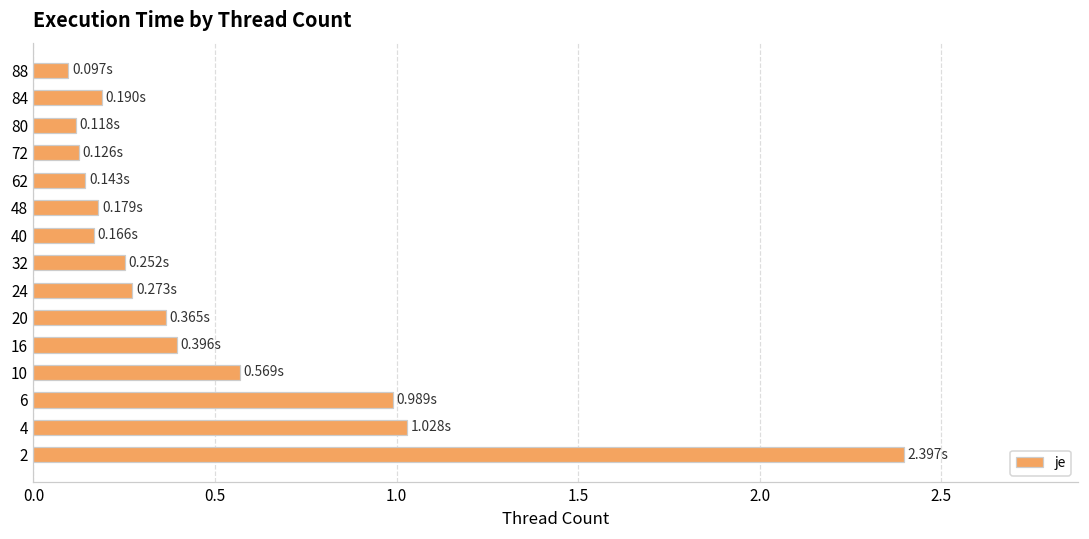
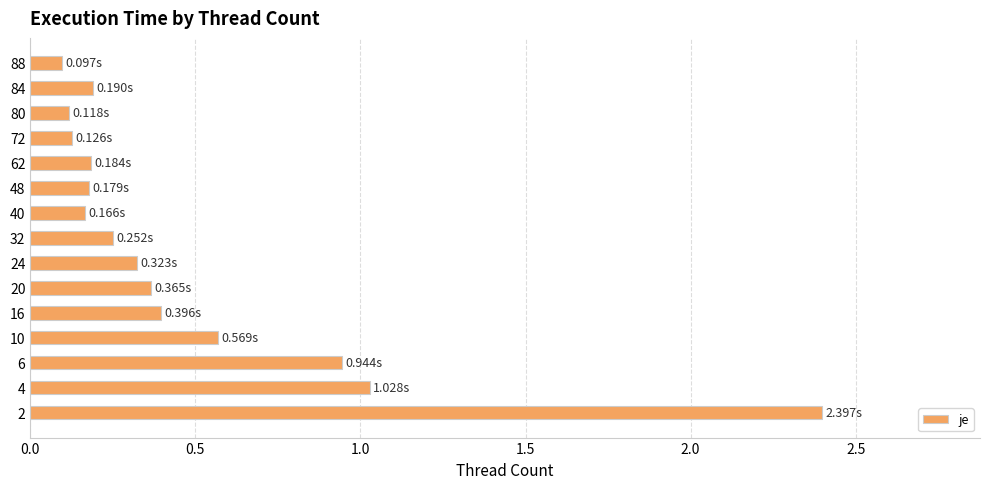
  {
    "88": "0.097s",
    "84": "0.190s",
    "80": "0.118s",
    "72": "0.126s",
-   "62": "0.143s",
+   "62": "0.184s",
    "48": "0.179s",
    "40": "0.166s",
    "32": "0.252s",
-   "24": "0.273s",
+   "24": "0.323s",
    "20": "0.365s",
    "16": "0.396s",
    "10": "0.569s",
-   "6": "0.989s",
+   "6": "0.944s",
    "4": "1.028s",
    "2": "2.397s"
  }
